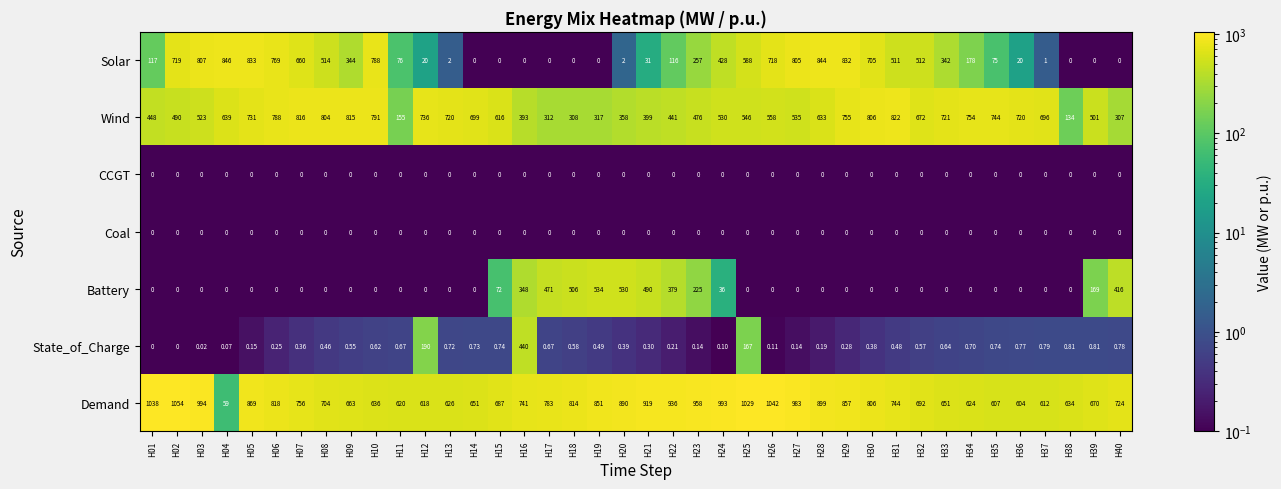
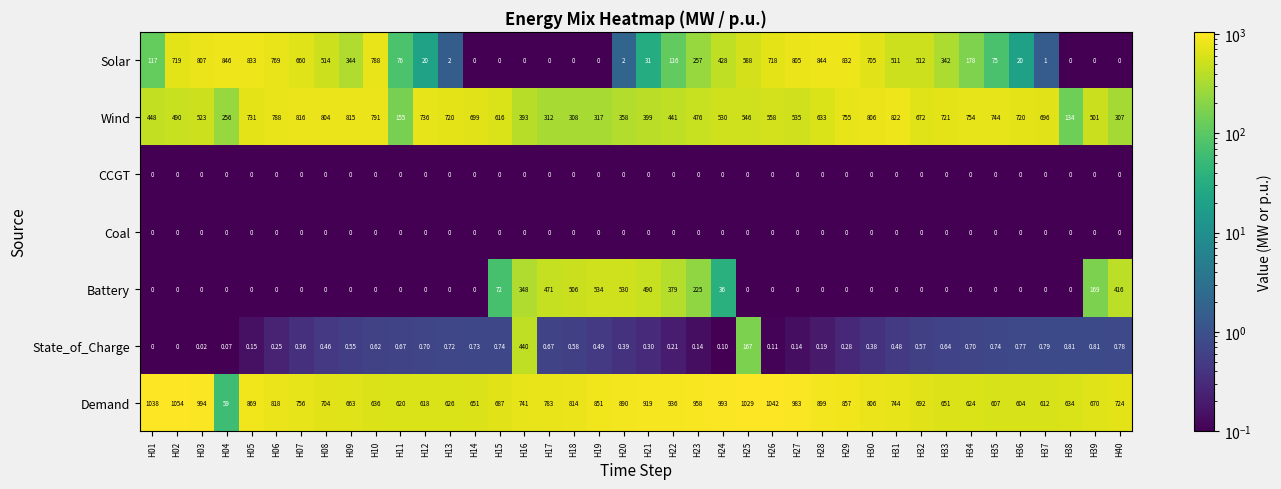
  {
    "Wind": {
      "H01": 448,
      "H02": 490,
      "H03": 523,
-     "H04": 639,
+     "H04": 256,
      "H05": 731,
      "H06": 788,
      "H07": 816,
      "H08": 804,
      "H09": 815,
      "H10": 791,
      "H11": 155,
      "H12": 736,
      "H13": 720,
      "H14": 699,
      "H15": 616,
      "H16": 393,
      "H17": 312,
      "H18": 308,
      "H19": 317,
      "H20": 358,
      "H21": 399,
      "H22": 441,
      "H23": 476,
      "H24": 530,
      "H25": 546,
      "H26": 558,
      "H27": 535,
      "H28": 633,
      "H29": 755,
      "H30": 806,
      "H31": 822,
      "H32": 672,
      "H33": 721,
      "H34": 754,
      "H35": 744,
      "H36": 720,
      "H37": 696,
      "H38": 134,
      "H39": 501,
      "H40": 307
    },
    "State_of_Charge": {
      "H01": 0,
      "H02": 0,
      "H03": 0.02,
      "H04": 0.07,
      "H05": 0.15,
      "H06": 0.25,
      "H07": 0.36,
      "H08": 0.46,
      "H09": 0.55,
      "H10": 0.62,
      "H11": 0.67,
-     "H12": 190,
+     "H12": 0.70,
      "H13": 0.72,
      "H14": 0.73,
      "H15": 0.74,
      "H16": 440,
      "H17": 0.67,
      "H18": 0.58,
      "H19": 0.49,
      "H20": 0.39,
      "H21": 0.30,
      "H22": 0.21,
      "H23": 0.14,
      "H24": 0.10,
      "H25": 167,
      "H26": 0.11,
      "H27": 0.14,
      "H28": 0.19,
      "H29": 0.28,
      "H30": 0.38,
      "H31": 0.48,
      "H32": 0.57,
      "H33": 0.64,
      "H34": 0.70,
      "H35": 0.74,
      "H36": 0.77,
      "H37": 0.79,
      "H38": 0.81,
      "H39": 0.81,
      "H40": 0.78
    }
  }
